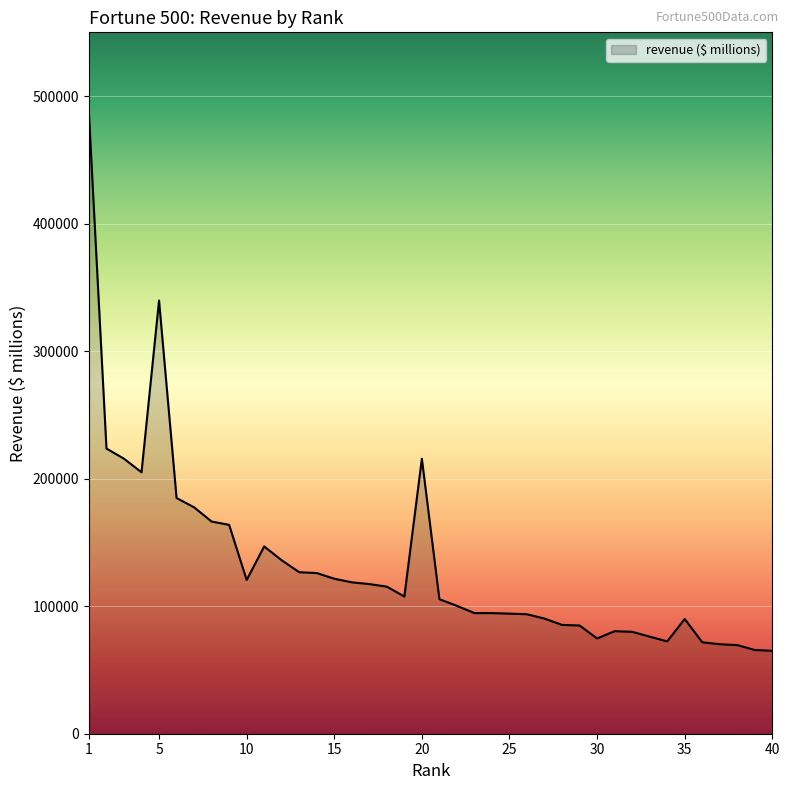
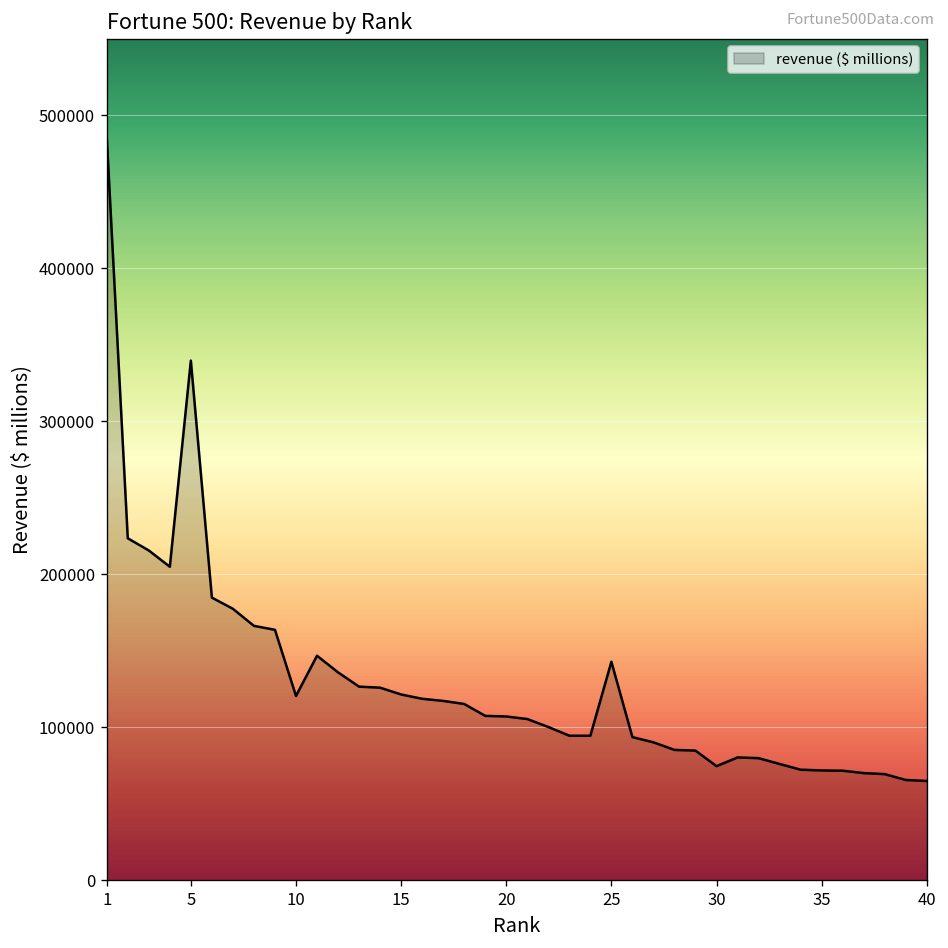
  {
    "1": 486000,
    "5": 340000,
    "10": 121000,
    "15": 122000,
-   "20": 216000,
-   "25": 94000,
+   "20": 107000,
+   "25": 143000,
    "30": 75000,
-   "35": 90000,
+   "35": 72000,
    "40": 65000
  }
